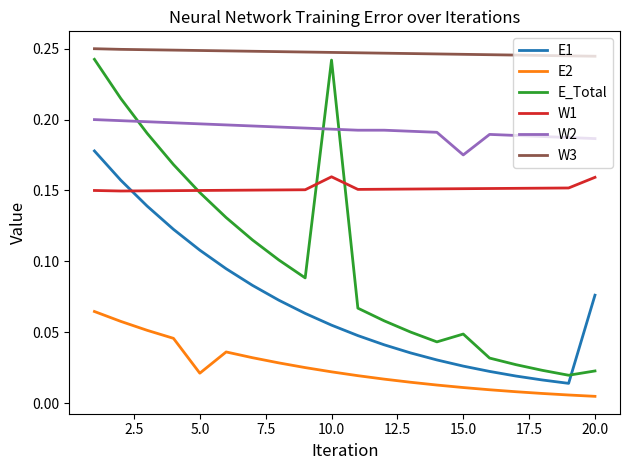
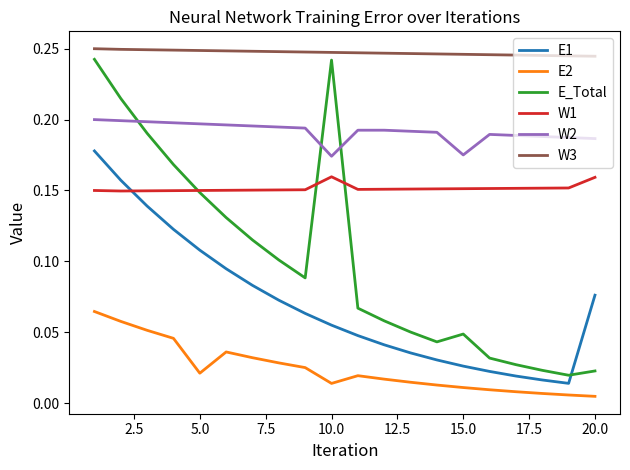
  {
    "E1": {
      "5.0": 0.108,
      "10.0": 0.055,
      "15.0": 0.026,
      "20.0": 0.076
    },
    "E2": {
      "5.0": 0.021,
-     "10.0": 0.022,
+     "10.0": 0.014,
      "15.0": 0.011,
      "20.0": 0.005
    },
    "E_Total": {
      "10.0": 0.242,
      "15.0": 0.049,
      "20.0": 0.023
    },
    "W1": {
      "10.0": 0.160,
      "15.0": 0.151,
      "20.0": 0.159
    },
    "W2": {
      "5.0": 0.197,
-     "10.0": 0.193,
+     "10.0": 0.174,
      "15.0": 0.175
    },
    "W3": {
      "5.0": 0.249,
      "10.0": 0.247,
      "15.0": 0.246
    }
  }
